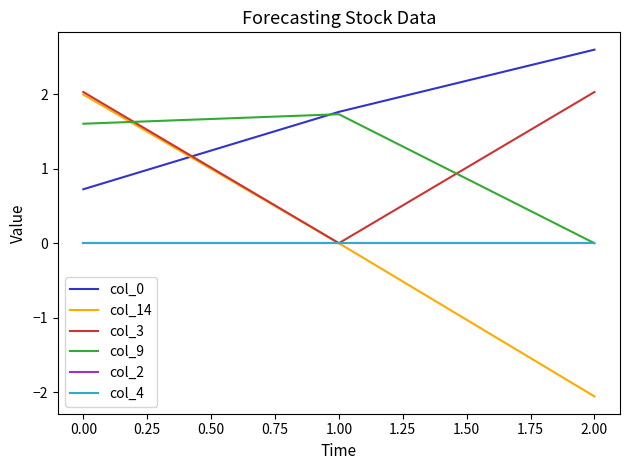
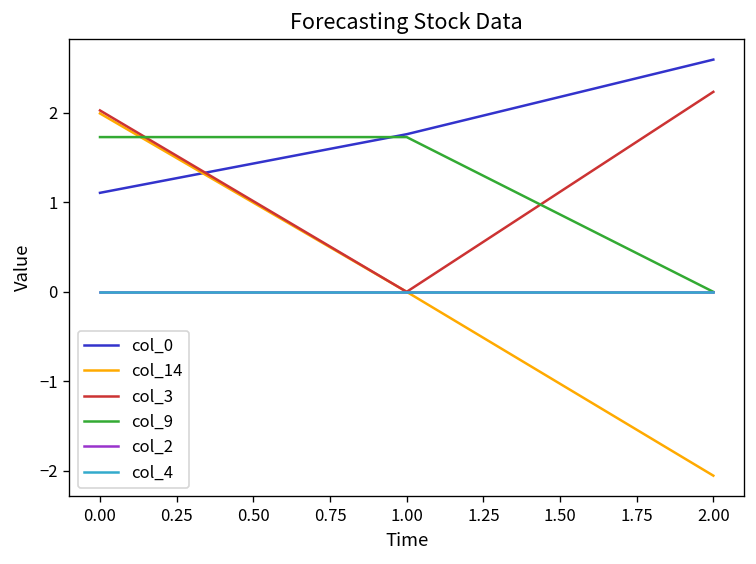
  {
    "col_0": {
-     "0.00": 0.7,
+     "0.00": 1.1,
      "2.00": 2.6
    },
    "col_14": {
      "2.00": -2.1
    },
    "col_3": {
-     "2.00": 2.0
+     "2.00": 2.2
    },
    "col_9": {
-     "0.00": 1.6
+     "0.00": 1.7
    },
    "col_4": {
      "0.00": 0.0
    }
  }
